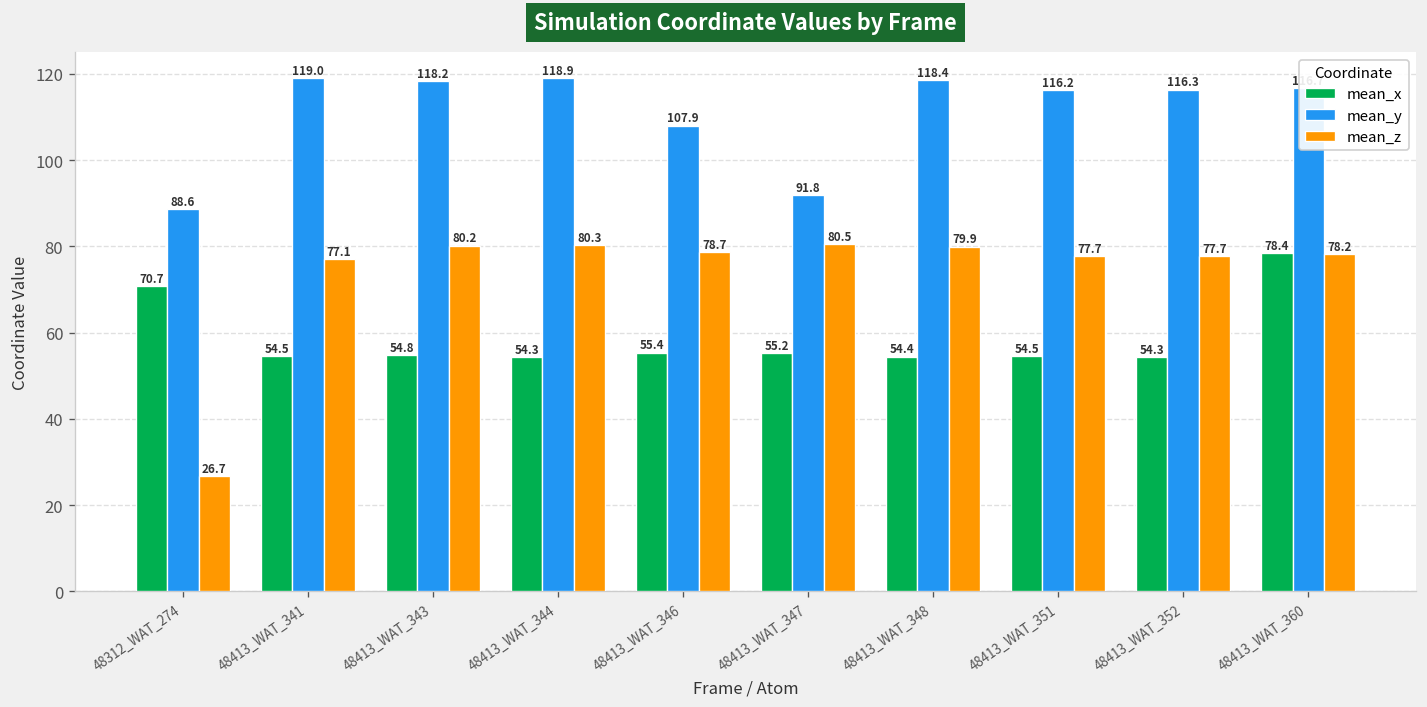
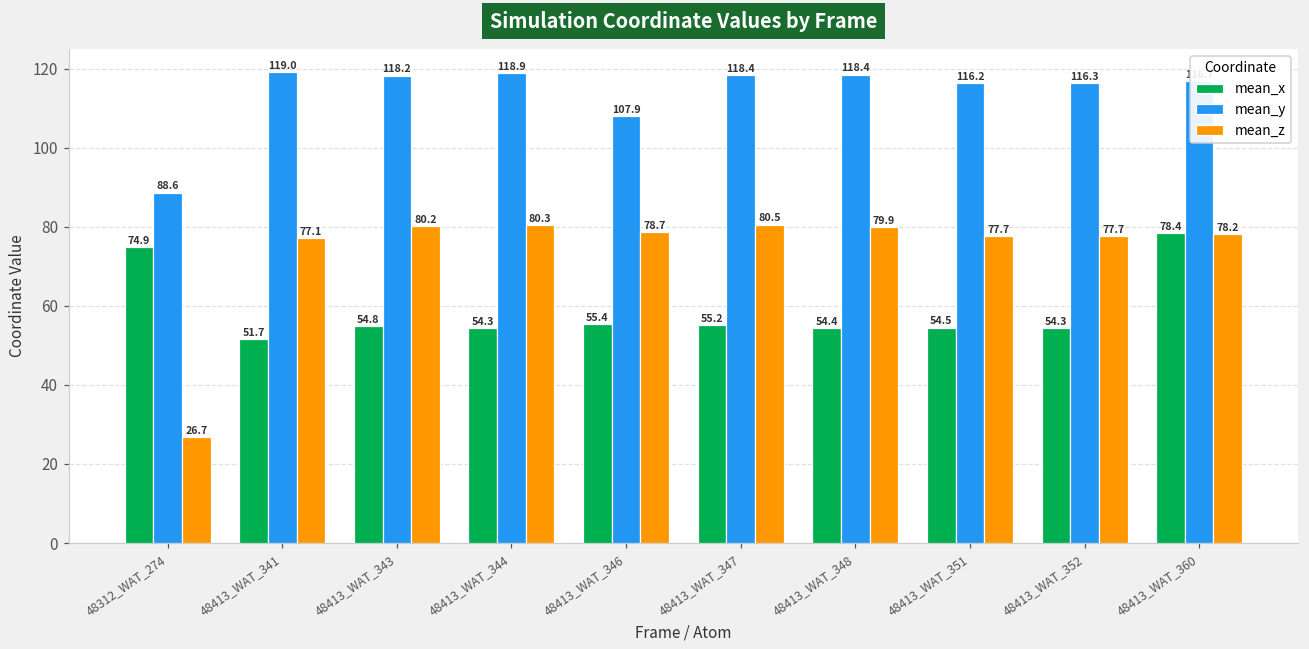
  {
    "mean_x": {
-     "48312_WAT_274": 70.7,
-     "48413_WAT_341": 54.5,
+     "48312_WAT_274": 74.9,
+     "48413_WAT_341": 51.7,
      "48413_WAT_343": 54.8,
      "48413_WAT_344": 54.3,
      "48413_WAT_346": 55.4,
      "48413_WAT_347": 55.2,
      "48413_WAT_348": 54.4,
      "48413_WAT_351": 54.5,
      "48413_WAT_352": 54.3,
      "48413_WAT_360": 78.4
    },
    "mean_y": {
      "48312_WAT_274": 88.6,
      "48413_WAT_341": 119.0,
      "48413_WAT_343": 118.2,
      "48413_WAT_344": 118.9,
      "48413_WAT_346": 107.9,
-     "48413_WAT_347": 91.8,
+     "48413_WAT_347": 118.4,
      "48413_WAT_348": 118.4,
      "48413_WAT_351": 116.2,
      "48413_WAT_352": 116.3
    },
    "mean_z": {
      "48312_WAT_274": 26.7,
      "48413_WAT_341": 77.1,
      "48413_WAT_343": 80.2,
      "48413_WAT_344": 80.3,
      "48413_WAT_346": 78.7,
      "48413_WAT_347": 80.5,
      "48413_WAT_348": 79.9,
      "48413_WAT_351": 77.7,
      "48413_WAT_352": 77.7,
      "48413_WAT_360": 78.2
    }
  }
